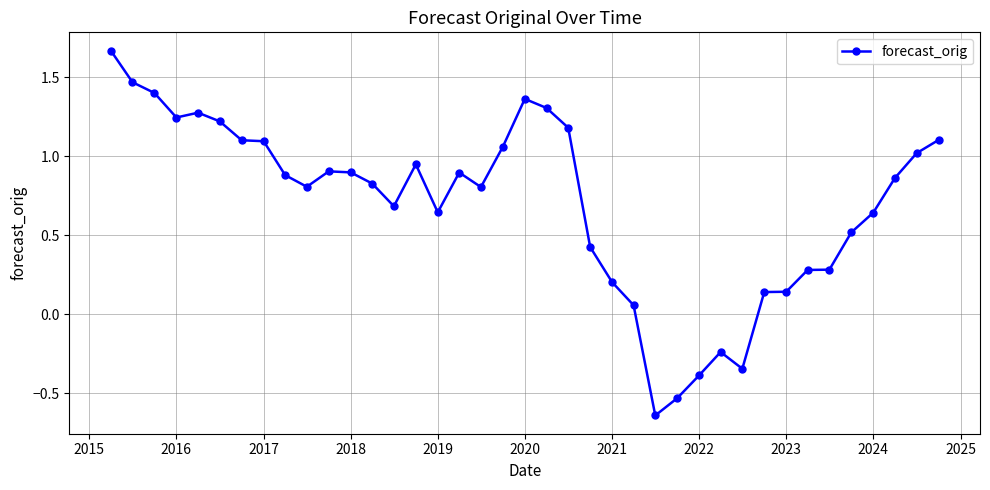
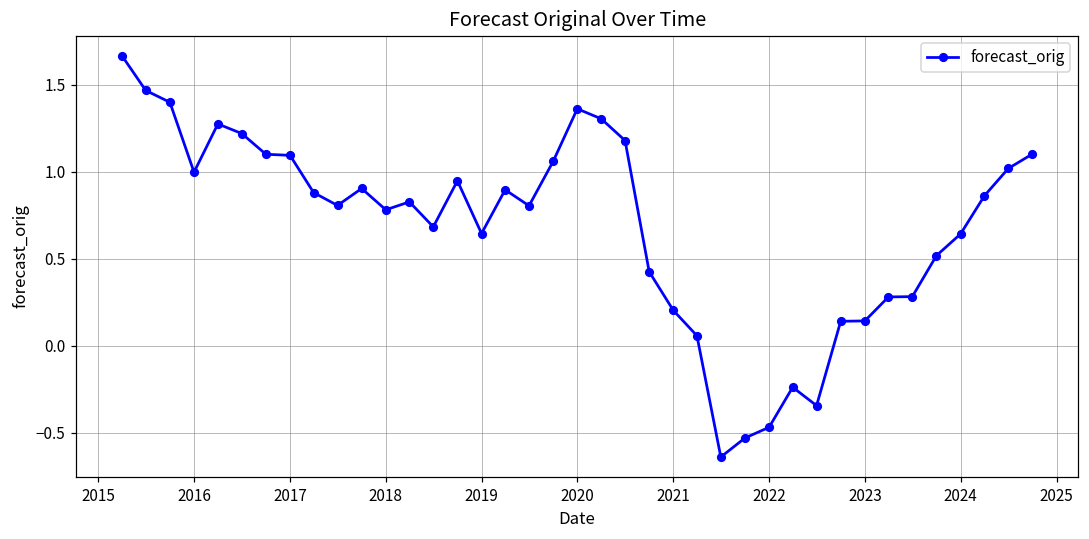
  {
-   "2016": 1.24,
+   "2016": 1.00,
    "2017": 1.09,
-   "2018": 0.90,
+   "2018": 0.78,
    "2019": 0.65,
    "2020": 1.36,
    "2021": 0.20,
-   "2022": -0.39,
+   "2022": -0.47,
    "2023": 0.14,
    "2024": 0.64
  }
